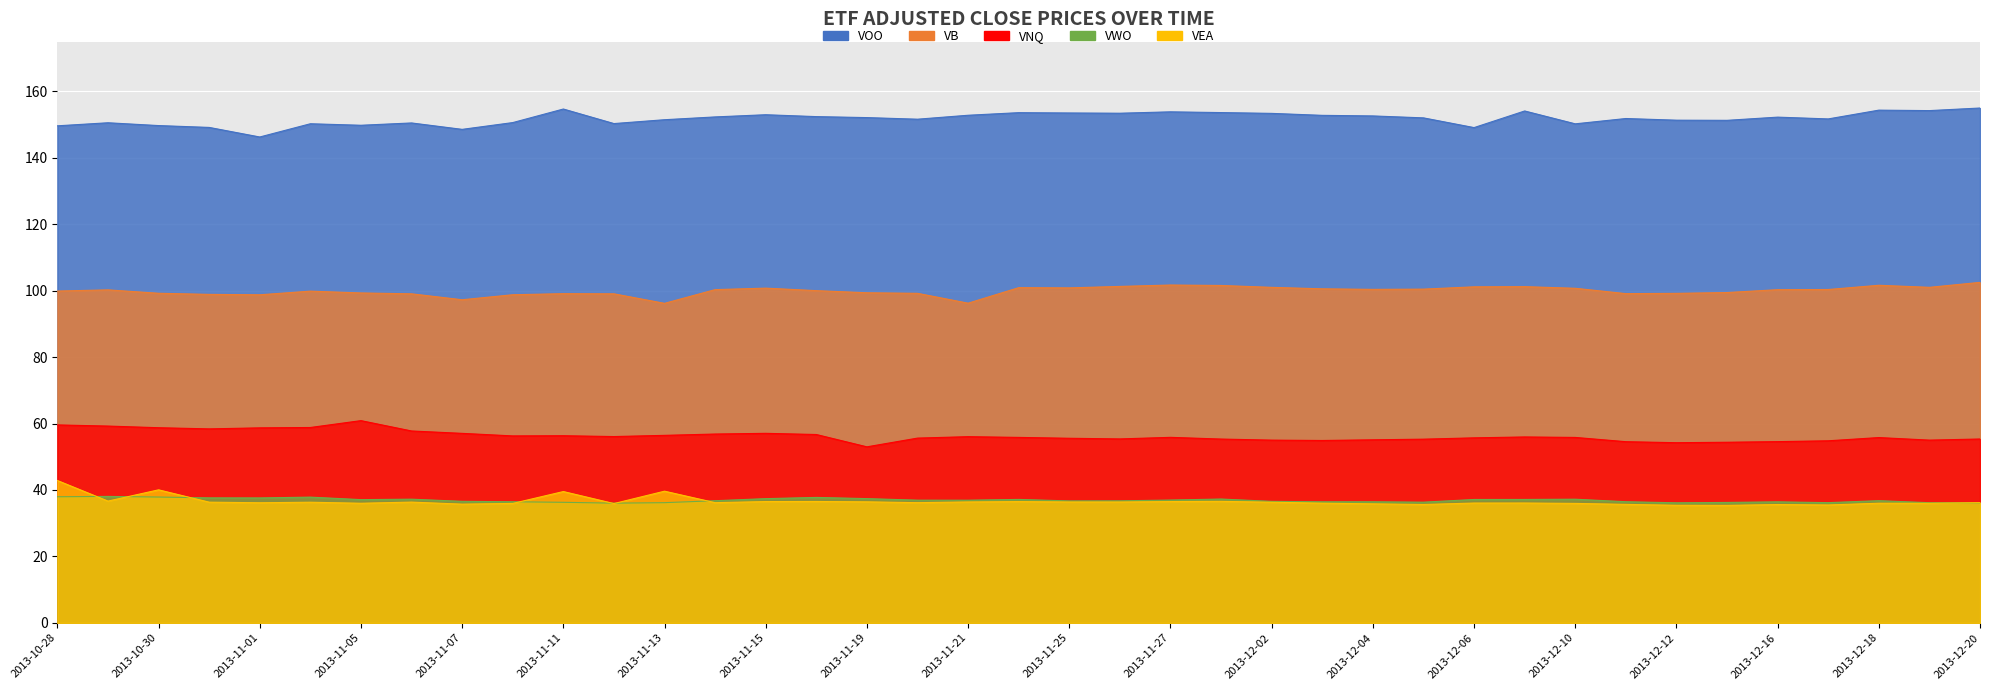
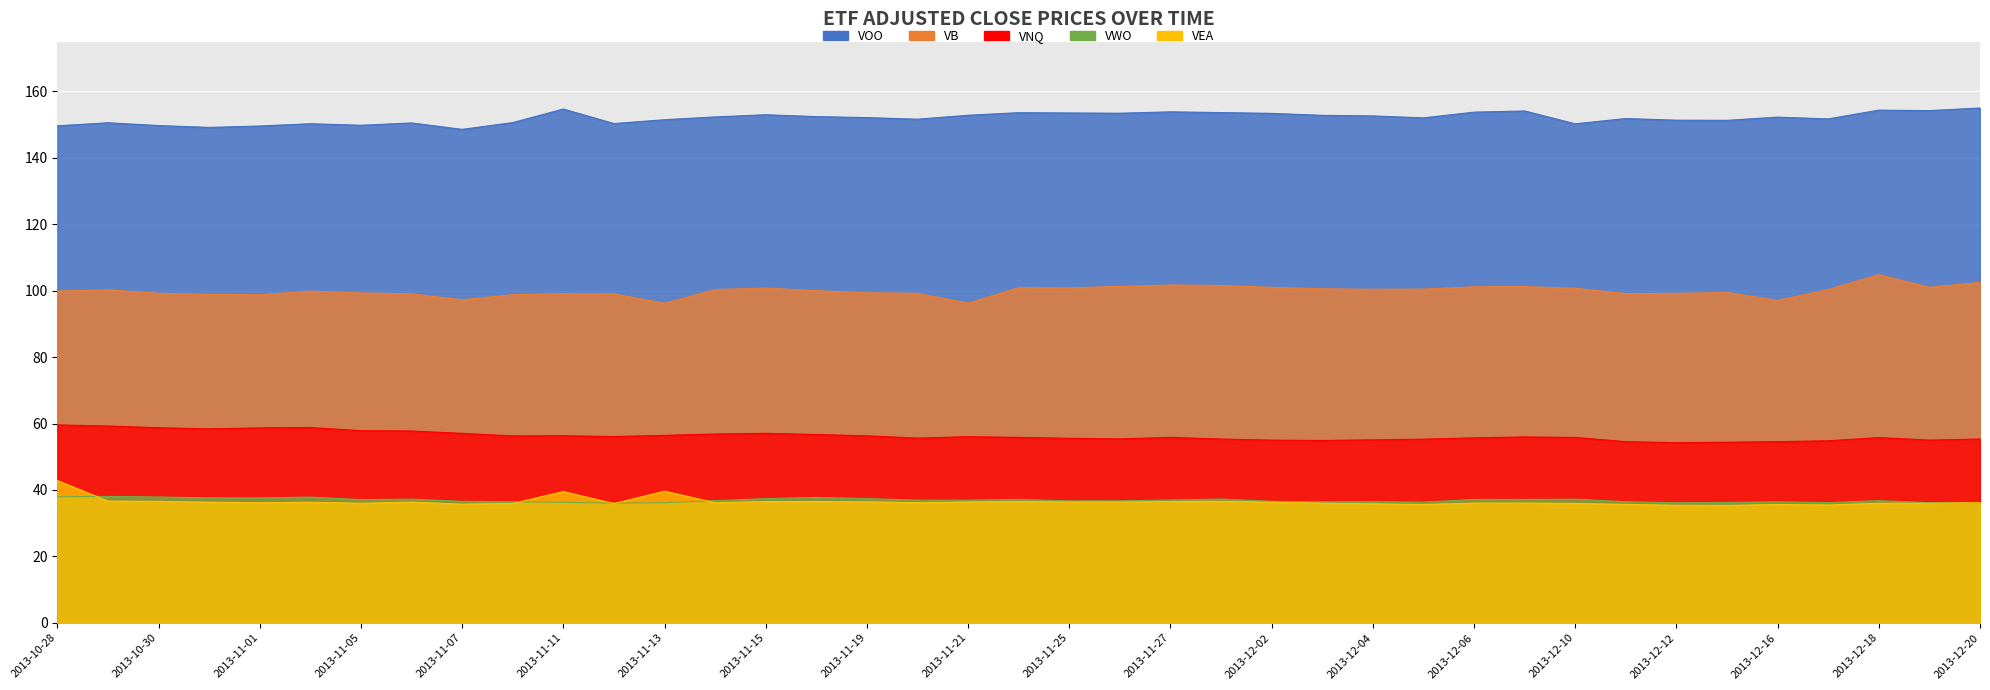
  {
    "VOO": {
      "2013-10-28": 150,
      "2013-10-30": 150,
-     "2013-11-01": 146,
+     "2013-11-01": 150,
      "2013-11-05": 150,
      "2013-11-07": 149,
      "2013-11-11": 155,
      "2013-11-13": 151,
      "2013-11-15": 153,
      "2013-11-19": 152,
      "2013-11-21": 153,
      "2013-11-25": 154,
      "2013-11-27": 154,
      "2013-12-02": 153,
      "2013-12-04": 153,
-     "2013-12-06": 149,
+     "2013-12-06": 154,
      "2013-12-10": 150,
      "2013-12-12": 151,
      "2013-12-16": 152,
      "2013-12-18": 154,
      "2013-12-20": 155
    },
    "VB": {
      "2013-10-28": 100,
      "2013-10-30": 99,
      "2013-11-01": 99,
      "2013-11-05": 99,
      "2013-11-07": 97,
      "2013-11-11": 99,
      "2013-11-13": 96,
      "2013-11-15": 101,
      "2013-11-19": 99,
      "2013-11-21": 96,
      "2013-11-25": 101,
      "2013-11-27": 102,
      "2013-12-02": 101,
      "2013-12-04": 100,
      "2013-12-06": 101,
      "2013-12-10": 101,
      "2013-12-12": 99,
-     "2013-12-16": 100,
-     "2013-12-18": 102,
+     "2013-12-16": 97,
+     "2013-12-18": 105,
      "2013-12-20": 103
    },
    "VNQ": {
      "2013-10-28": 60,
      "2013-10-30": 59,
      "2013-11-01": 59,
-     "2013-11-05": 61,
+     "2013-11-05": 58,
      "2013-11-07": 57,
      "2013-11-11": 56,
      "2013-11-13": 56,
      "2013-11-15": 57,
-     "2013-11-19": 53,
+     "2013-11-19": 56,
      "2013-11-21": 56,
      "2013-11-25": 56,
      "2013-11-27": 56,
      "2013-12-02": 55,
      "2013-12-04": 55,
      "2013-12-06": 56,
      "2013-12-10": 56,
      "2013-12-12": 54,
      "2013-12-16": 55,
      "2013-12-18": 56,
      "2013-12-20": 55
    },
    "VWO": {
      "2013-10-28": 38,
      "2013-10-30": 38,
      "2013-11-01": 38,
      "2013-11-05": 37,
      "2013-11-07": 37,
      "2013-11-11": 36,
      "2013-11-13": 36,
      "2013-11-15": 37,
      "2013-11-19": 37,
      "2013-12-06": 37,
      "2013-12-10": 37,
      "2013-12-16": 36
    },
    "VEA": {
      "2013-10-28": 43,
-     "2013-10-30": 40,
+     "2013-10-30": 37,
      "2013-11-01": 36,
      "2013-11-05": 36,
      "2013-11-07": 36,
      "2013-11-11": 40,
      "2013-11-13": 40,
      "2013-11-15": 37,
      "2013-11-19": 36,
      "2013-12-06": 36,
      "2013-12-10": 36,
      "2013-12-16": 36
    }
  }
